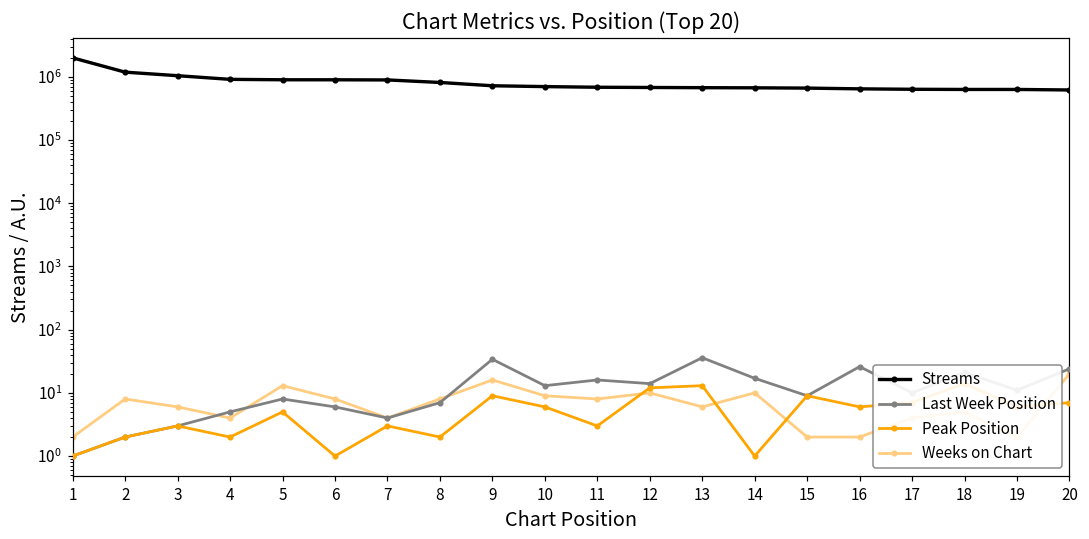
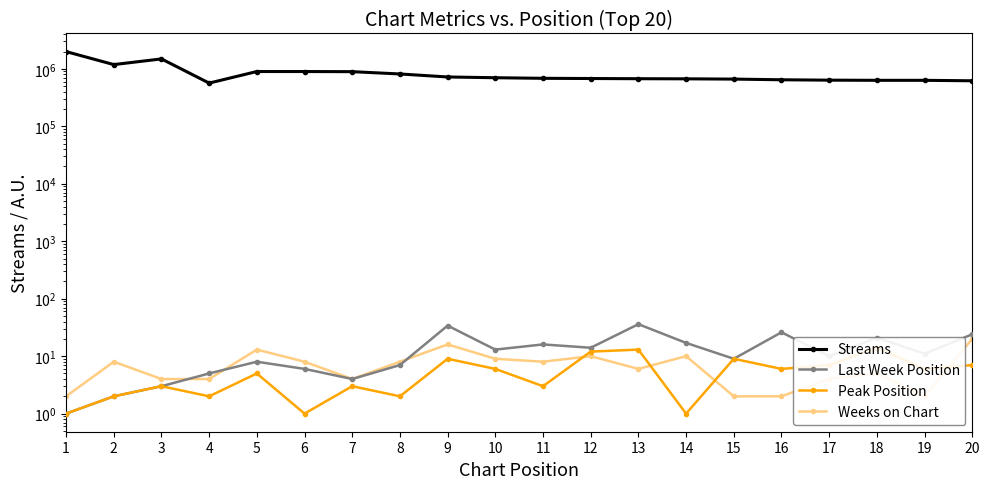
  {
    "Streams": {
      "1": 2000000,
      "2": 1200000,
-     "3": 1000000,
-     "4": 900000,
+     "3": 1500000,
+     "4": 600000,
      "5": 900000,
      "6": 900000,
      "7": 900000,
      "8": 800000,
      "9": 700000,
      "10": 700000,
      "11": 700000,
      "12": 700000,
      "13": 700000,
      "14": 700000,
      "15": 700000,
      "16": 600000,
      "17": 600000,
      "18": 600000,
      "19": 600000,
      "20": 600000
    },
    "Last Week Position": {
      "4": 5,
      "5": 8,
      "6": 6,
      "8": 7,
      "9": 30,
      "10": 13,
      "11": 16,
      "12": 14,
      "13": 40,
      "14": 17,
      "16": 30,
      "20": 24
    },
    "Peak Position": {
      "4": 2,
      "5": 5,
      "6": 1,
      "7": 3,
      "8": 2,
      "9": 9,
      "10": 6,
      "11": 3,
      "12": 12,
      "13": 13,
      "14": 1,
      "16": 6,
      "20": 7
    },
    "Weeks on Chart": {
      "1": 2,
      "2": 8,
-     "3": 6,
+     "3": 4,
      "4": 4,
      "5": 13,
      "6": 8,
      "8": 8,
      "9": 16,
      "10": 9,
      "11": 8,
      "12": 10,
      "13": 6,
      "14": 10,
      "15": 2,
      "16": 2,
      "20": 20
    }
  }
